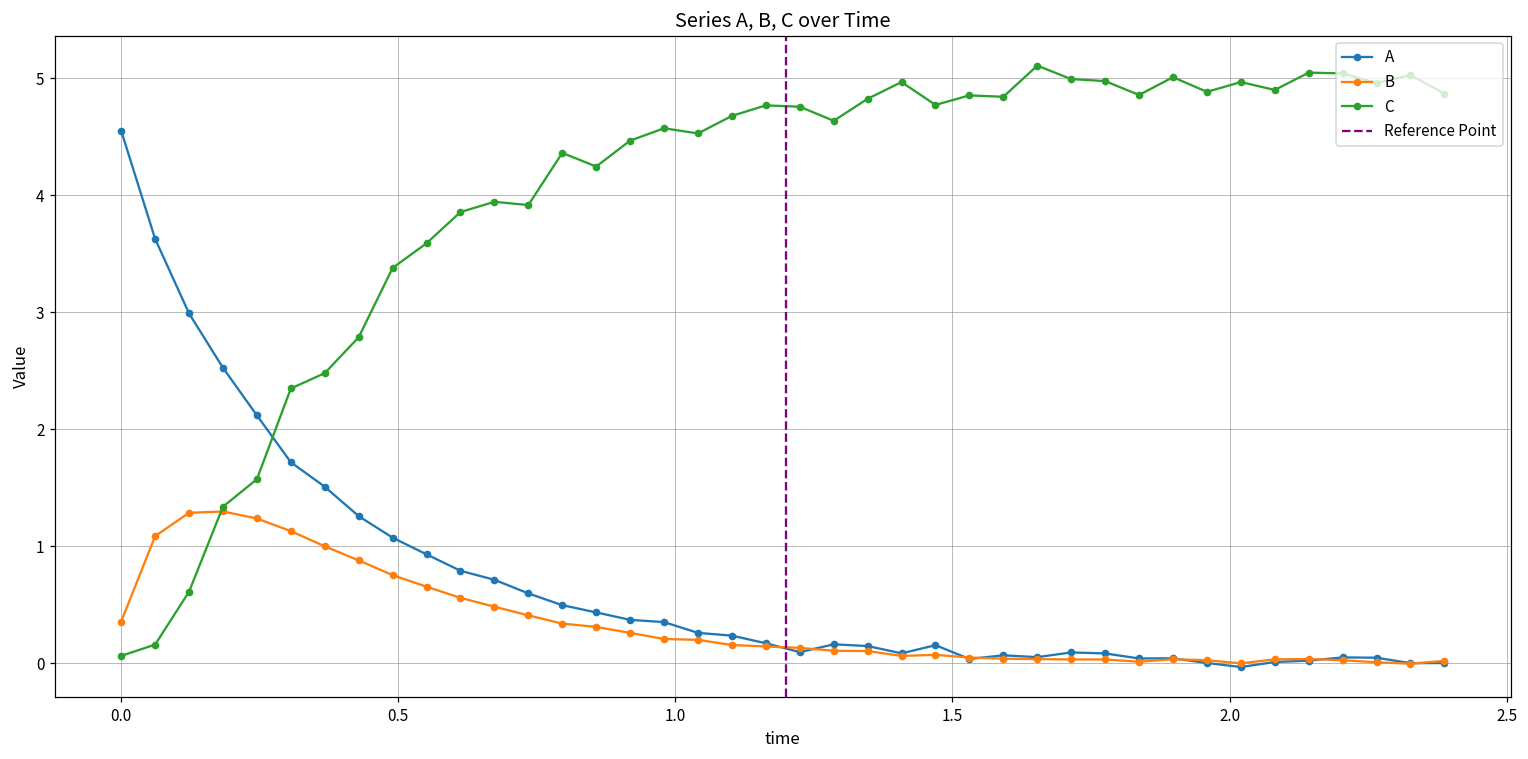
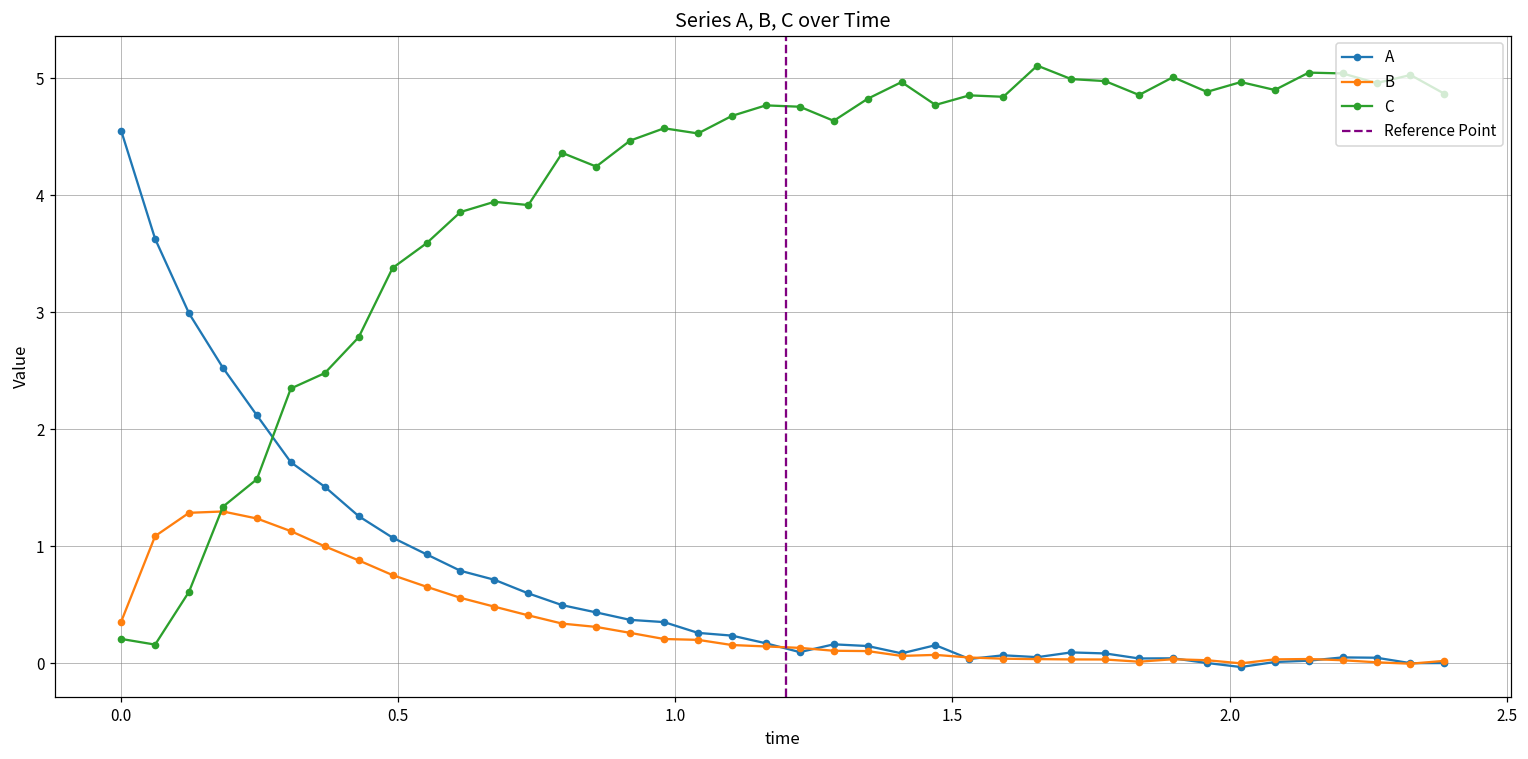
  {
    "A": {
      "0.0": 4.55
    },
    "B": {
      "0.0": 0.35
    },
    "C": {
-     "0.0": 0.06
+     "0.0": 0.21
    }
  }
